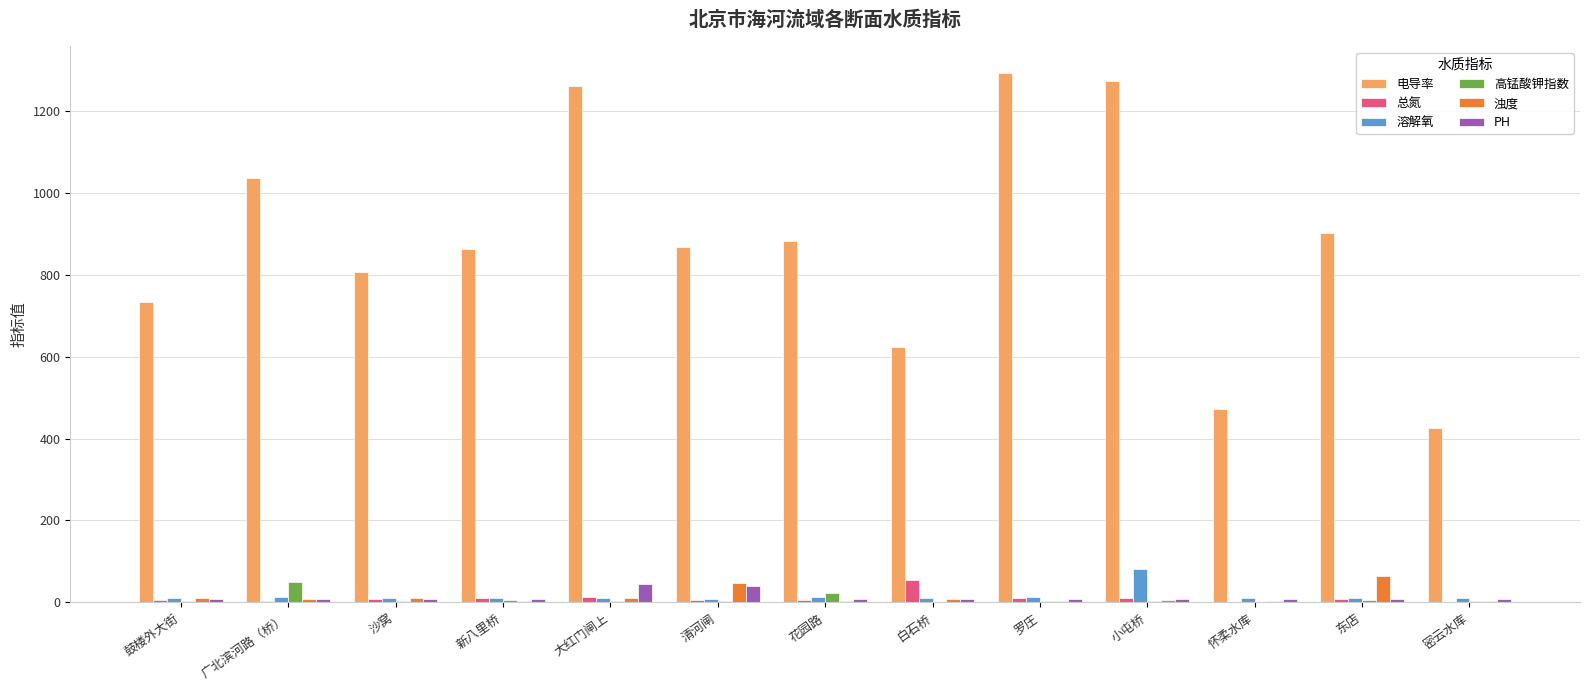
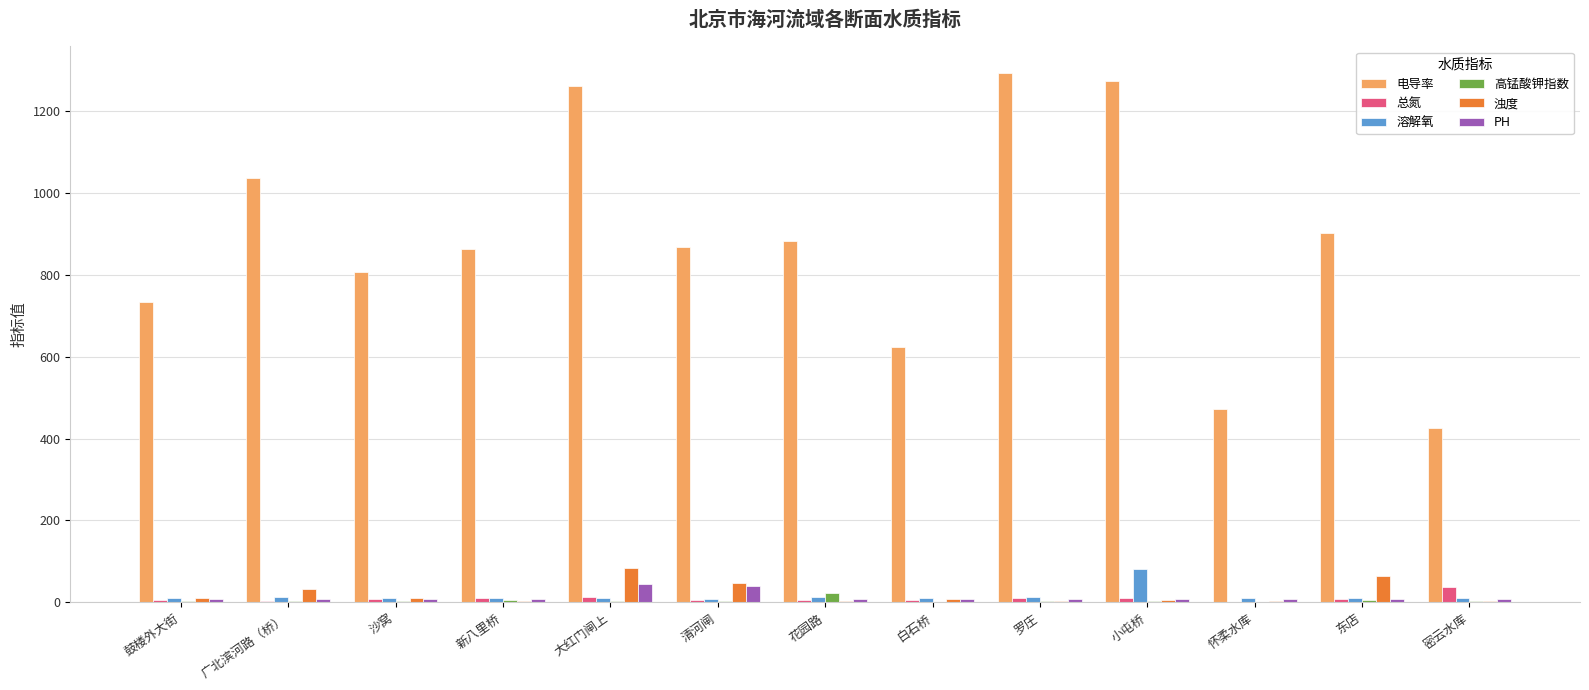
  {
    "电导率": {
      "鼓楼外大街": 730,
      "广北滨河路（桥）": 1040,
      "沙窝": 810,
      "新八里桥": 860,
      "大红门闸上": 1260,
      "清河闸": 870,
      "花园路": 880,
      "白石桥": 620,
      "罗庄": 1290,
      "小屯桥": 1270,
      "怀柔水库": 470,
      "东店": 900,
      "密云水库": 430
    },
    "总氮": {
      "沙窝": 10,
      "新八里桥": 10,
      "大红门闸上": 10,
      "花园路": 10,
-     "白石桥": 50,
+     "白石桥": 10,
      "罗庄": 10,
      "小屯桥": 10,
      "东店": 10,
-     "密云水库": 0
+     "密云水库": 40
    },
    "溶解氧": {
      "鼓楼外大街": 10,
      "广北滨河路（桥）": 10,
      "沙窝": 10,
      "新八里桥": 10,
      "大红门闸上": 10,
      "清河闸": 10,
      "花园路": 10,
      "白石桥": 10,
      "罗庄": 10,
      "小屯桥": 80,
      "怀柔水库": 10,
      "东店": 10,
      "密云水库": 10
    },
    "高锰酸钾指数": {
-     "广北滨河路（桥）": 50,
+     "广北滨河路（桥）": 0,
      "花园路": 20
    },
    "浊度": {
      "鼓楼外大街": 10,
-     "广北滨河路（桥）": 10,
+     "广北滨河路（桥）": 30,
      "沙窝": 10,
-     "大红门闸上": 10,
+     "大红门闸上": 80,
      "清河闸": 50,
      "白石桥": 10,
      "东店": 70
    },
    "PH": {
      "鼓楼外大街": 10,
      "广北滨河路（桥）": 10,
      "沙窝": 10,
      "新八里桥": 10,
      "大红门闸上": 50,
      "清河闸": 40,
      "花园路": 10,
      "白石桥": 10,
      "罗庄": 10,
      "小屯桥": 10,
      "怀柔水库": 10,
      "东店": 10,
      "密云水库": 10
    }
  }
